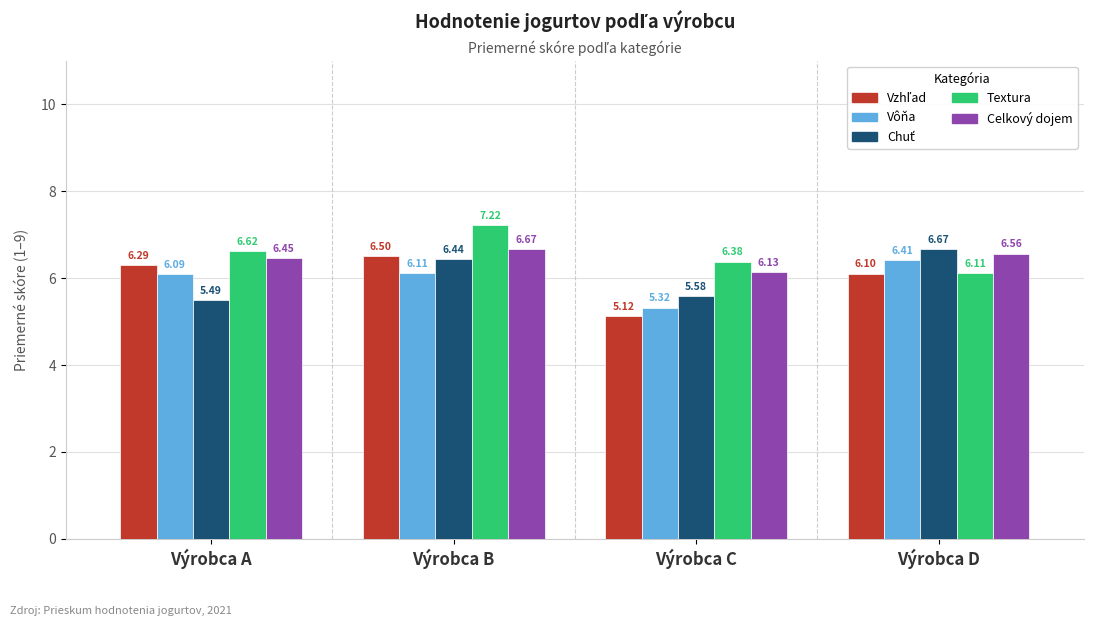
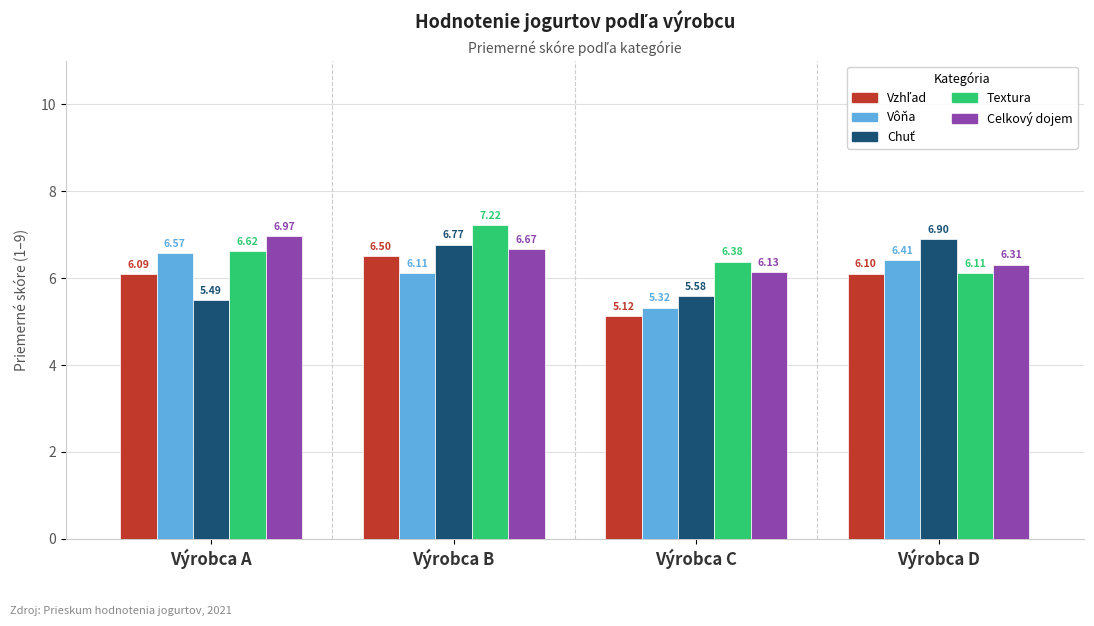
  {
    "Vzhľad": {
-     "Výrobca A": 6.29,
+     "Výrobca A": 6.09,
      "Výrobca B": 6.50,
      "Výrobca C": 5.12,
      "Výrobca D": 6.10
    },
    "Vôňa": {
-     "Výrobca A": 6.09,
+     "Výrobca A": 6.57,
      "Výrobca B": 6.11,
      "Výrobca C": 5.32,
      "Výrobca D": 6.41
    },
    "Chuť": {
      "Výrobca A": 5.49,
-     "Výrobca B": 6.44,
+     "Výrobca B": 6.77,
      "Výrobca C": 5.58,
-     "Výrobca D": 6.67
+     "Výrobca D": 6.90
    },
    "Textura": {
      "Výrobca A": 6.62,
      "Výrobca B": 7.22,
      "Výrobca C": 6.38,
      "Výrobca D": 6.11
    },
    "Celkový dojem": {
-     "Výrobca A": 6.45,
+     "Výrobca A": 6.97,
      "Výrobca B": 6.67,
      "Výrobca C": 6.13,
-     "Výrobca D": 6.56
+     "Výrobca D": 6.31
    }
  }
